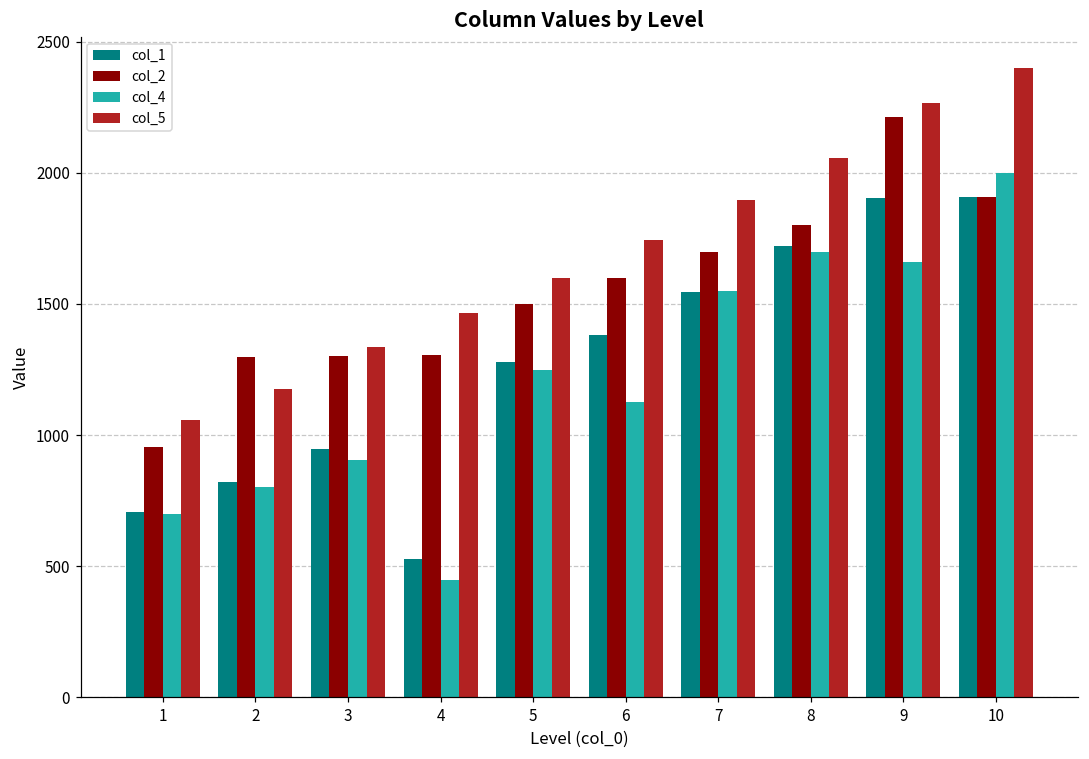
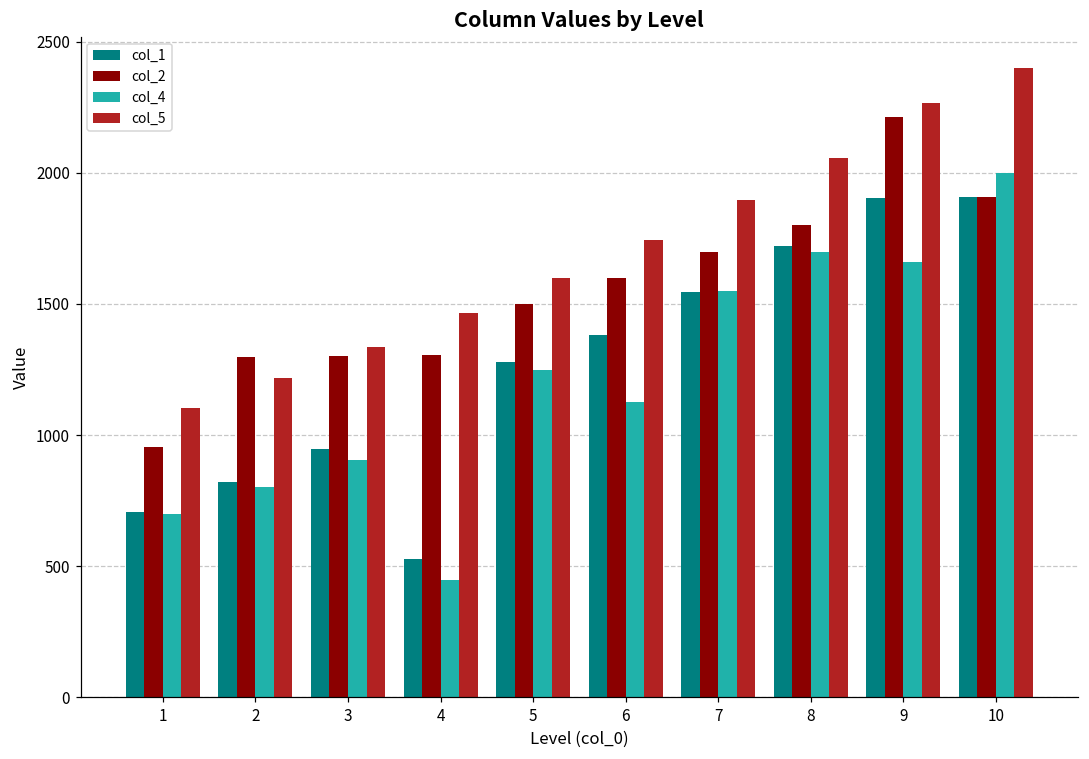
  {
    "col_1": {
      "1": 710,
      "2": 820,
      "3": 950,
      "4": 530,
      "5": 1280,
      "6": 1380,
      "7": 1550,
      "8": 1720,
      "9": 1910,
      "10": 1910
    },
    "col_2": {
      "1": 960,
      "2": 1300,
      "3": 1300,
      "4": 1310,
      "5": 1500,
      "6": 1600,
      "7": 1700,
      "8": 1800,
      "9": 2210,
      "10": 1910
    },
    "col_4": {
      "1": 700,
      "2": 800,
      "3": 900,
      "4": 450,
      "5": 1250,
      "6": 1130,
      "7": 1550,
      "8": 1700,
      "9": 1660,
      "10": 2000
    },
    "col_5": {
-     "1": 1060,
-     "2": 1180,
+     "1": 1100,
+     "2": 1220,
      "3": 1340,
      "4": 1460,
      "5": 1600,
      "6": 1740,
      "7": 1900,
      "8": 2060,
      "9": 2270,
      "10": 2400
    }
  }
